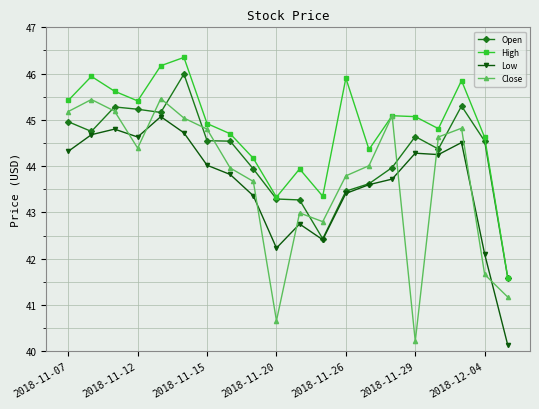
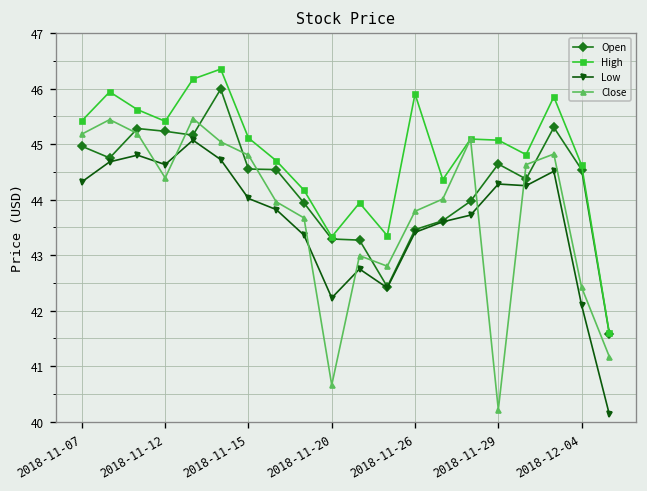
  {
    "High": {
      "2018-11-07": 45.4,
      "2018-11-12": 45.4,
-     "2018-11-15": 44.9,
+     "2018-11-15": 45.1,
      "2018-11-26": 45.9,
      "2018-11-29": 45.1,
      "2018-12-04": 44.6
    },
    "Close": {
      "2018-11-07": 45.2,
      "2018-11-12": 44.4,
      "2018-11-15": 44.8,
      "2018-11-20": 40.7,
      "2018-11-26": 43.8,
      "2018-11-29": 40.2,
-     "2018-12-04": 41.7
+     "2018-12-04": 42.4
    }
  }
